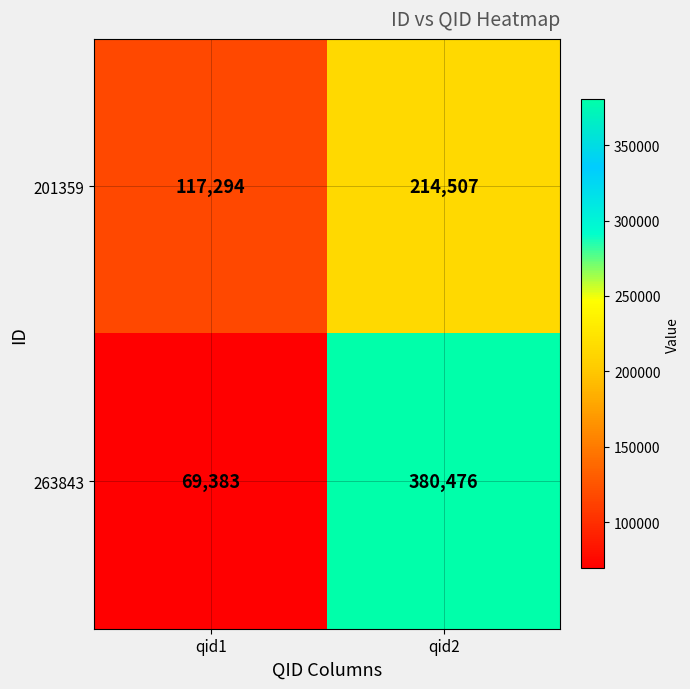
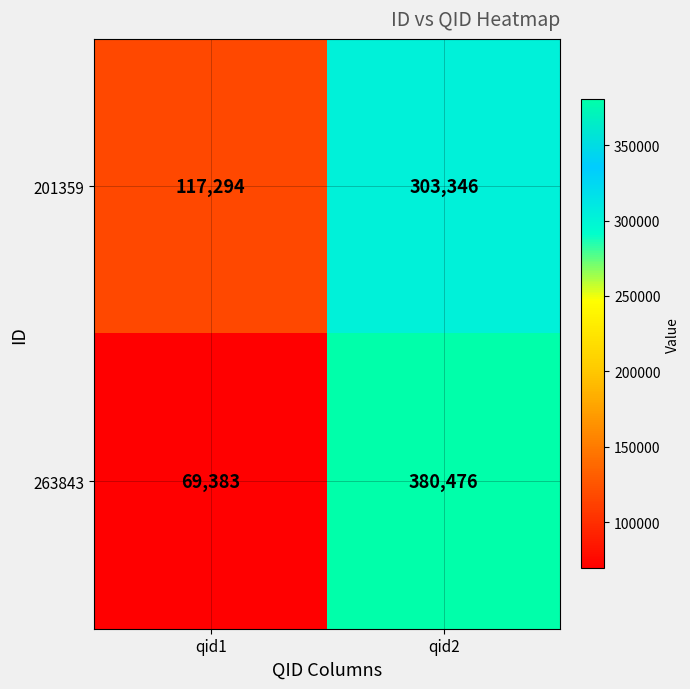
  {
    "201359": {
      "qid1": "117,294",
-     "qid2": "214,507"
+     "qid2": "303,346"
    },
    "263843": {
      "qid1": "69,383",
      "qid2": "380,476"
    }
  }
